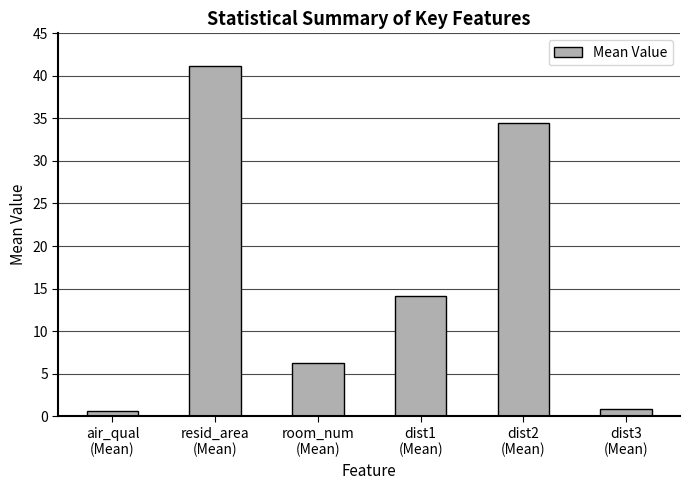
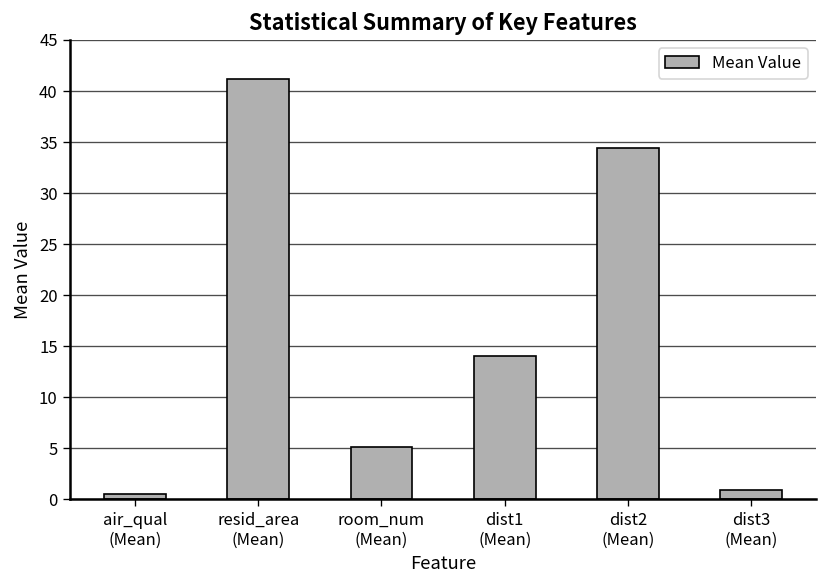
  {
    "air_qual (Mean)": 1,
    "resid_area (Mean)": 41,
-   "room_num (Mean)": 6,
+   "room_num (Mean)": 5,
    "dist1 (Mean)": 14,
    "dist2 (Mean)": 34,
    "dist3 (Mean)": 1
  }
